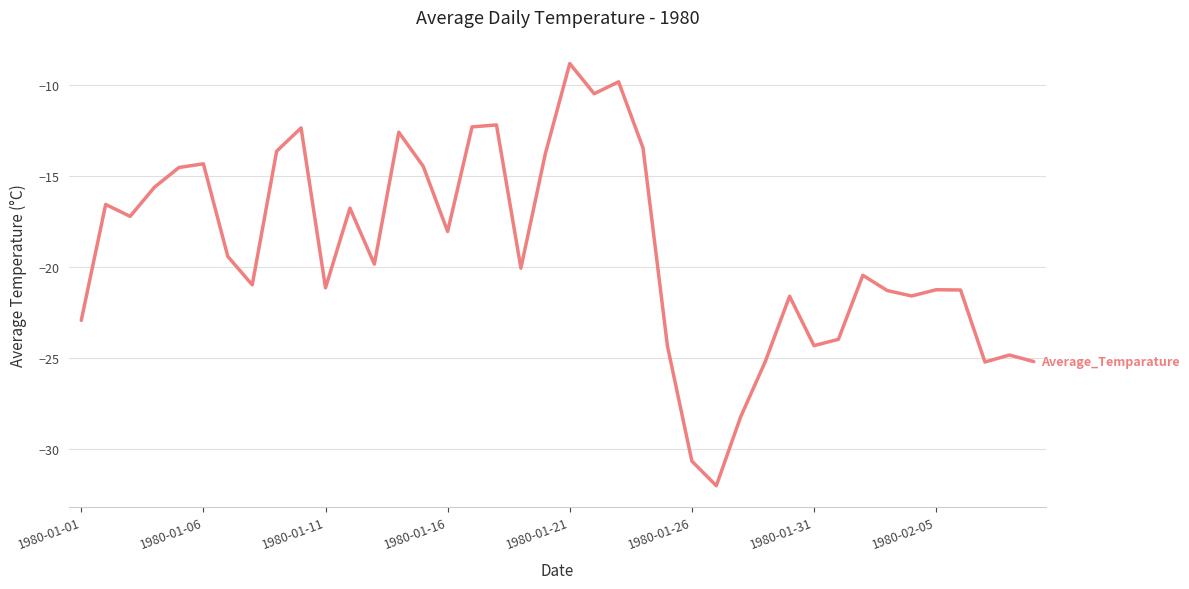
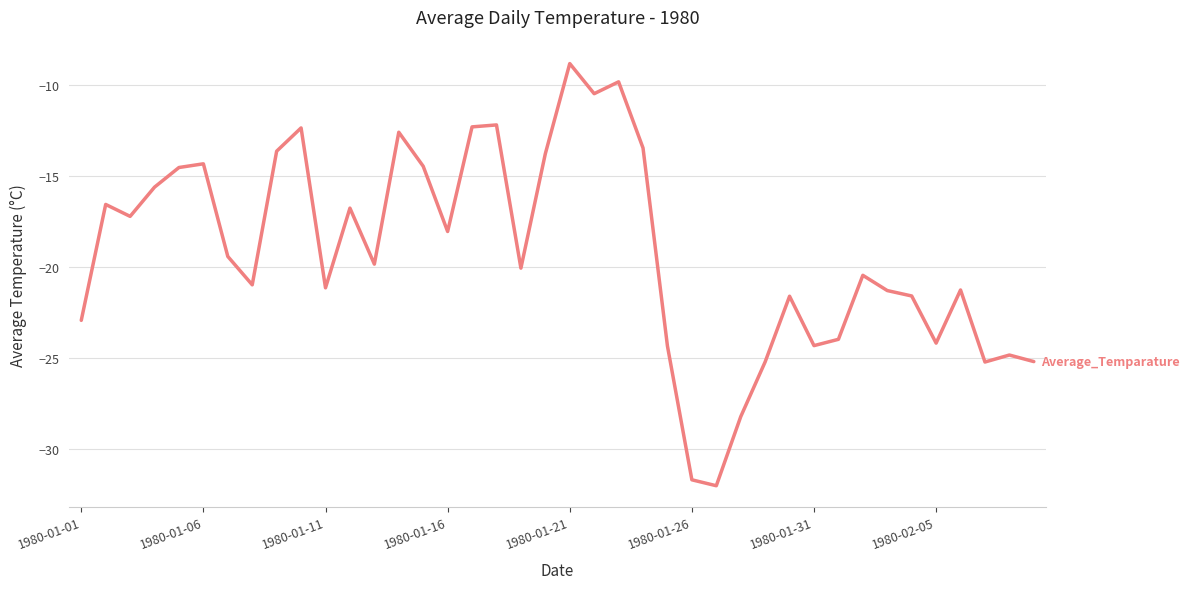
  {
    "1980-01-01": -22.9,
    "1980-01-06": -14.3,
    "1980-01-11": -21.1,
    "1980-01-16": -18.1,
    "1980-01-21": -8.8,
-   "1980-01-26": -30.7,
+   "1980-01-26": -31.7,
    "1980-01-31": -24.3,
-   "1980-02-05": -21.3
+   "1980-02-05": -24.2
  }
